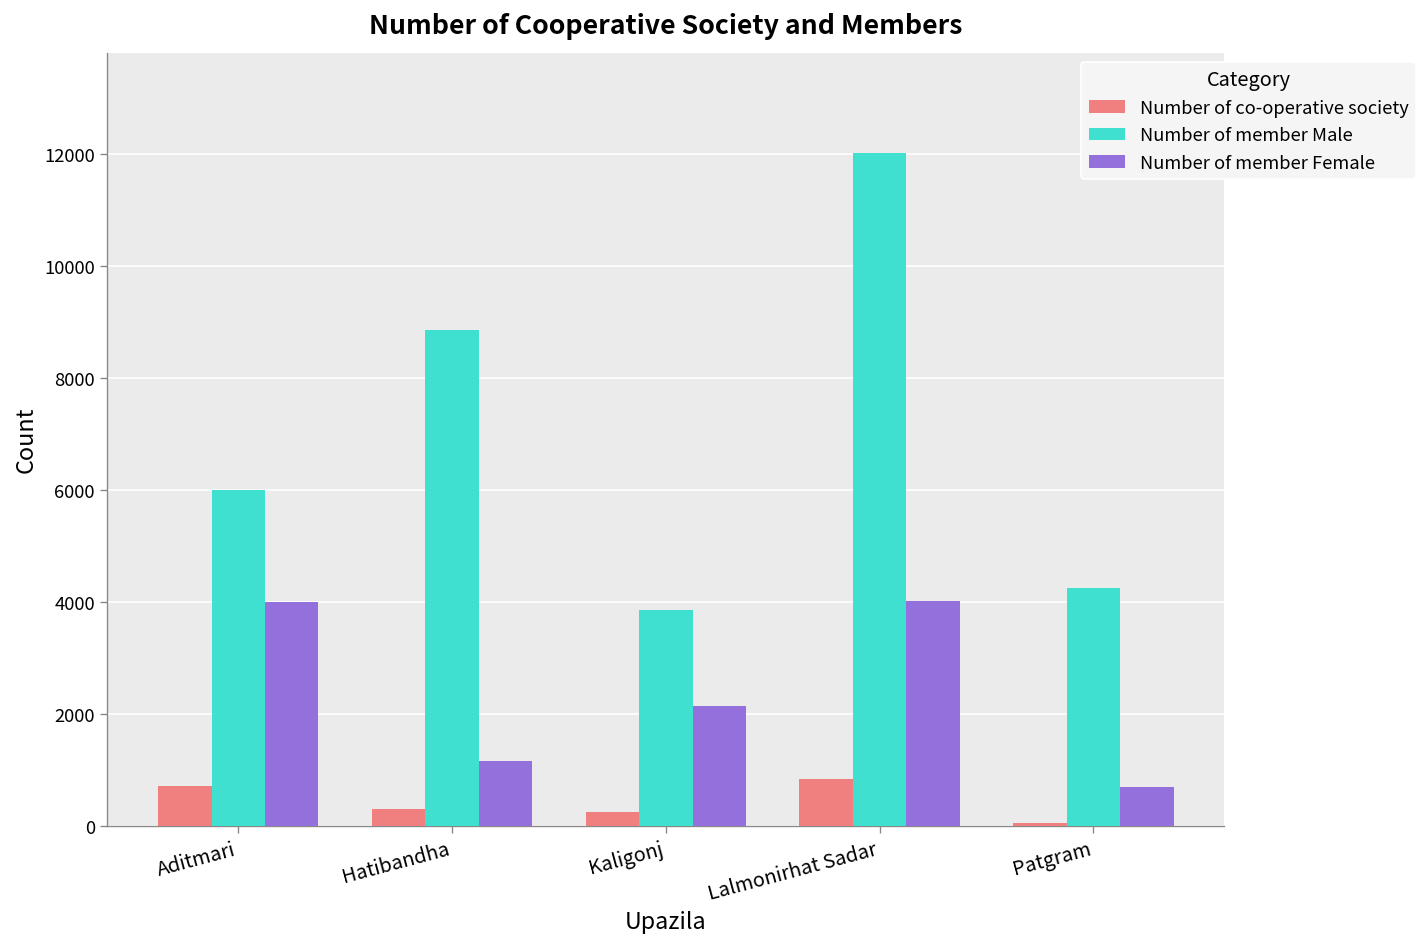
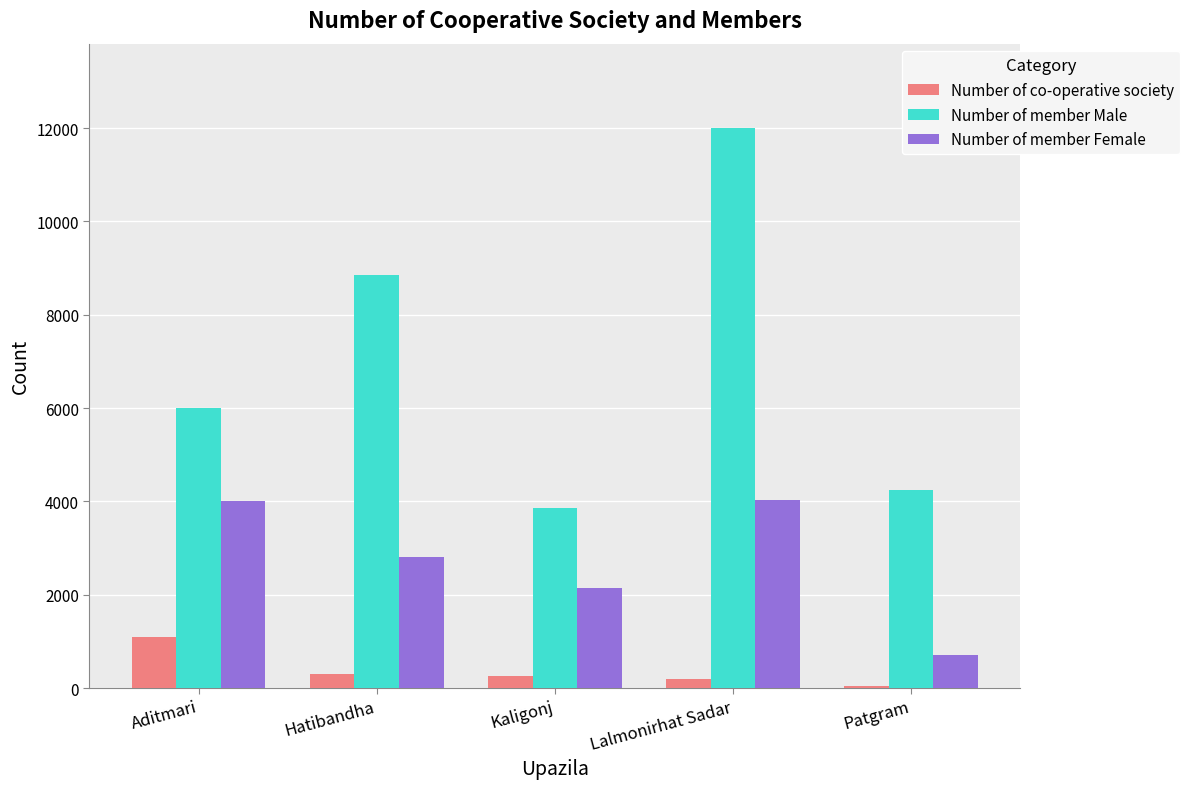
  {
    "Number of co-operative society": {
-     "Aditmari": 700,
+     "Aditmari": 1100,
      "Hatibandha": 300,
      "Kaligonj": 300,
-     "Lalmonirhat Sadar": 800
+     "Lalmonirhat Sadar": 200
    },
    "Number of member Male": {
      "Aditmari": 6000,
      "Hatibandha": 8900,
      "Kaligonj": 3900,
      "Lalmonirhat Sadar": 12000,
      "Patgram": 4200
    },
    "Number of member Female": {
      "Aditmari": 4000,
-     "Hatibandha": 1200,
+     "Hatibandha": 2800,
      "Kaligonj": 2100,
      "Lalmonirhat Sadar": 4000,
      "Patgram": 700
    }
  }
